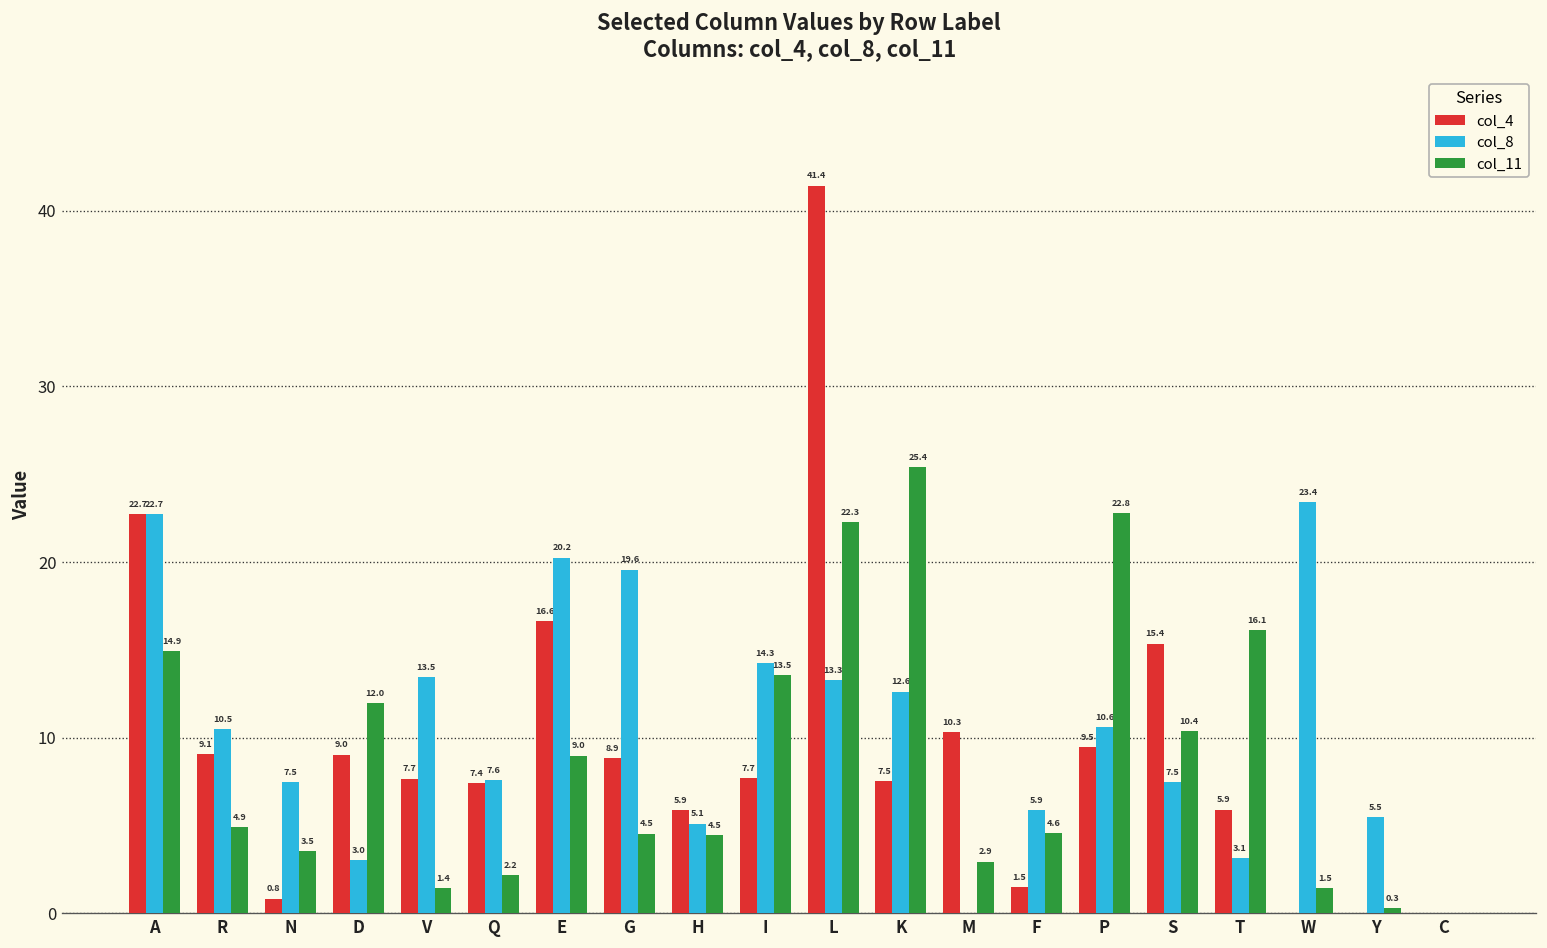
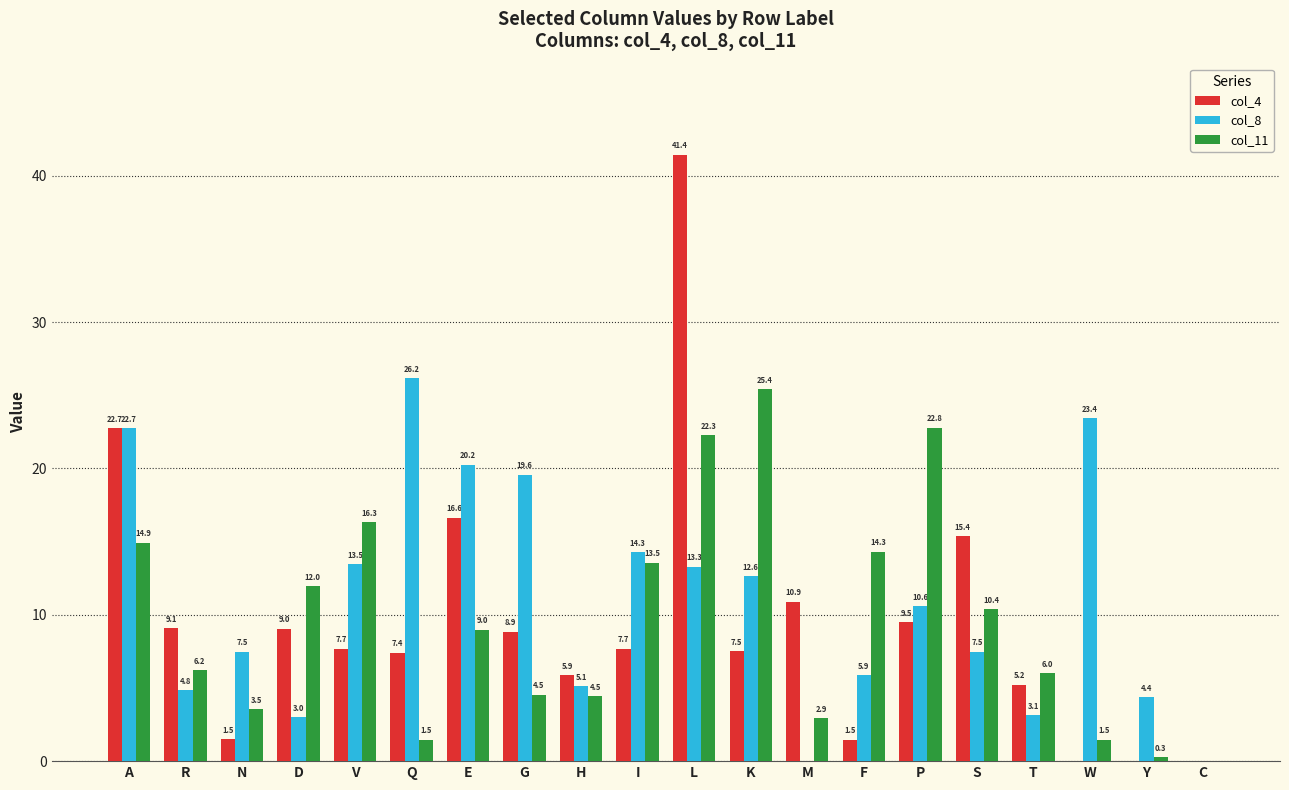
  {
    "col_4": {
      "A": 22.7,
      "R": 9.1,
-     "N": 0.8,
+     "N": 1.5,
      "D": 9.0,
      "V": 7.7,
      "Q": 7.4,
      "E": 16.6,
      "G": 8.9,
      "H": 5.9,
      "I": 7.7,
      "L": 41.4,
      "K": 7.5,
-     "M": 10.3,
+     "M": 10.9,
      "F": 1.5,
      "P": 9.5,
      "S": 15.4,
-     "T": 5.9
+     "T": 5.2
    },
    "col_8": {
      "A": 22.7,
-     "R": 10.5,
+     "R": 4.8,
      "N": 7.5,
      "D": 3.0,
      "V": 13.5,
-     "Q": 7.6,
+     "Q": 26.2,
      "E": 20.2,
      "G": 19.6,
      "H": 5.1,
      "I": 14.3,
      "L": 13.3,
      "K": 12.6,
      "F": 5.9,
      "P": 10.6,
      "S": 7.5,
      "T": 3.1,
      "W": 23.4,
-     "Y": 5.5
+     "Y": 4.4
    },
    "col_11": {
      "A": 14.9,
-     "R": 4.9,
+     "R": 6.2,
      "N": 3.5,
      "D": 12.0,
-     "V": 1.4,
-     "Q": 2.2,
+     "V": 16.3,
+     "Q": 1.5,
      "E": 9.0,
      "G": 4.5,
      "H": 4.5,
      "I": 13.5,
      "L": 22.3,
      "K": 25.4,
      "M": 2.9,
-     "F": 4.6,
+     "F": 14.3,
      "P": 22.8,
      "S": 10.4,
-     "T": 16.1,
+     "T": 6.0,
      "W": 1.5,
      "Y": 0.3
    }
  }
